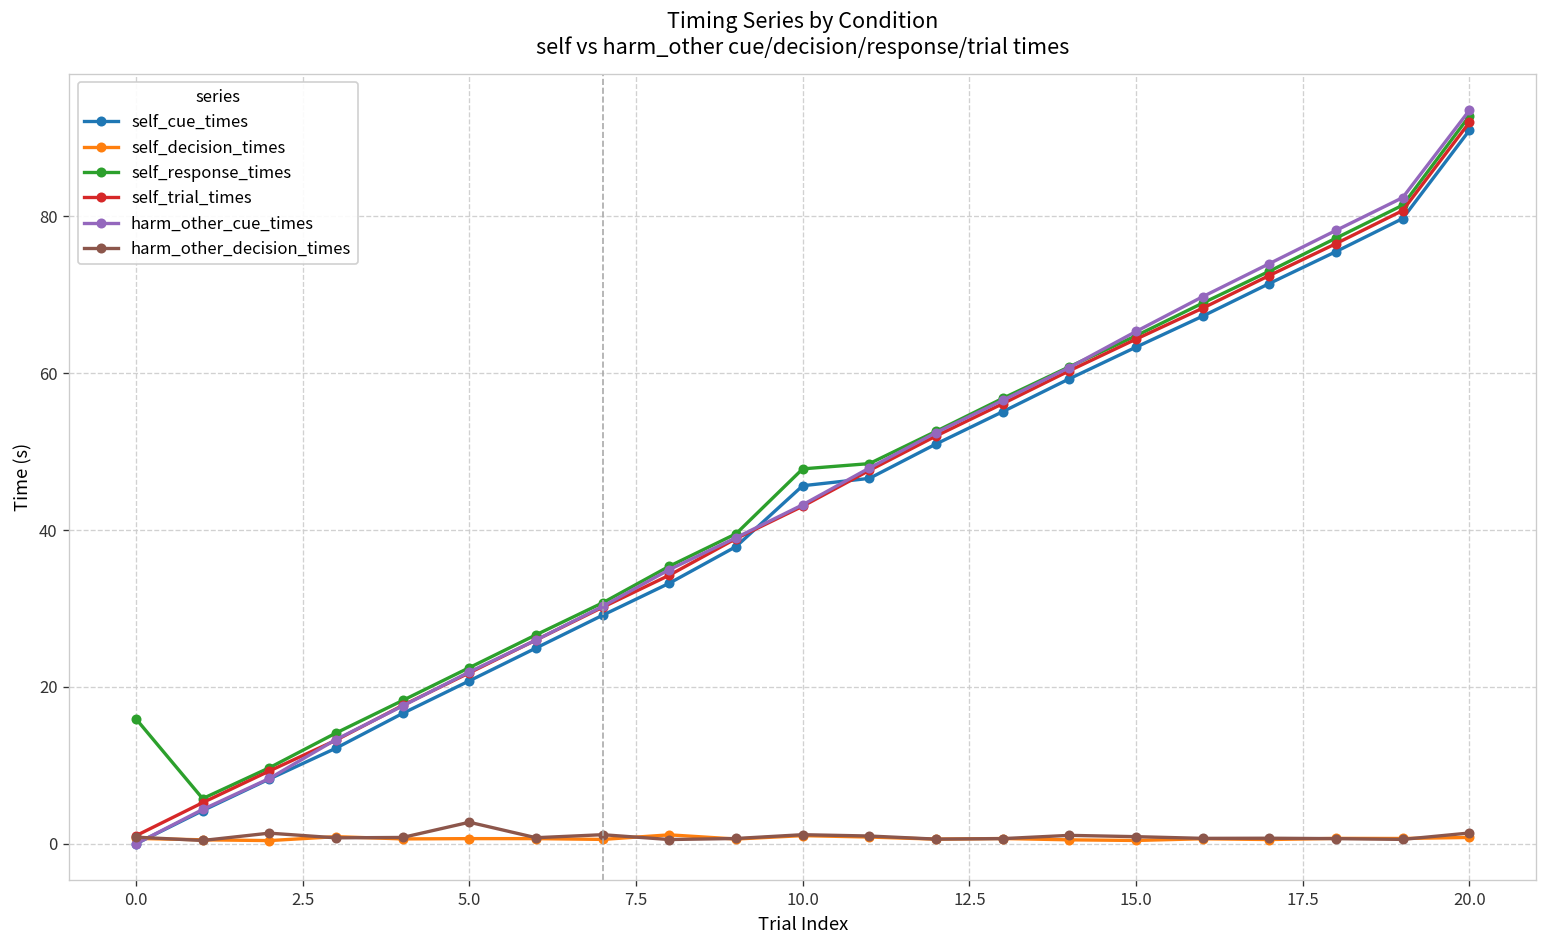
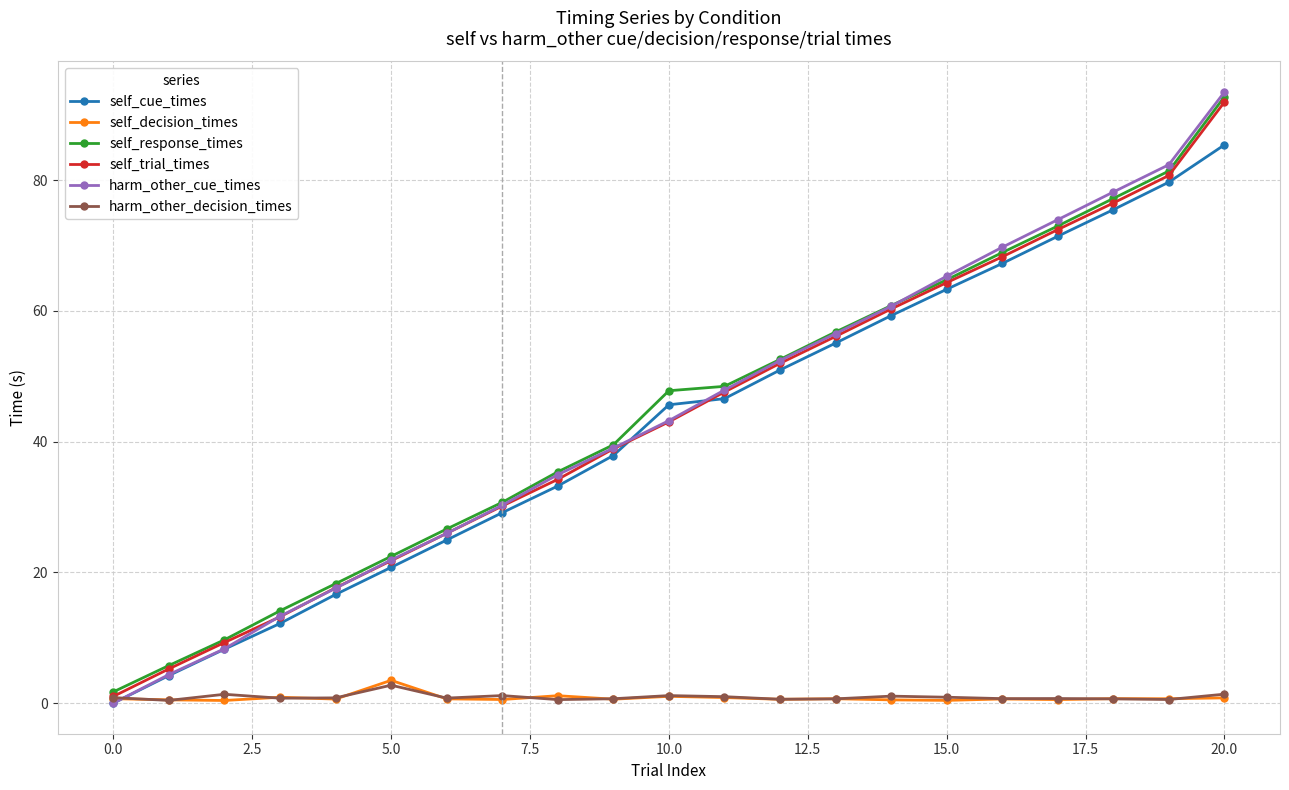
  {
    "self_cue_times": {
      "5.0": 21,
      "10.0": 46,
      "15.0": 63,
-     "20.0": 91
+     "20.0": 85
    },
    "self_decision_times": {
-     "5.0": 1,
+     "5.0": 3,
      "15.0": 0,
      "20.0": 1
    },
    "self_response_times": {
-     "0.0": 16,
+     "0.0": 2,
      "5.0": 22,
      "10.0": 48,
      "15.0": 65,
      "20.0": 93
    },
    "self_trial_times": {
      "15.0": 64,
      "20.0": 92
    },
    "harm_other_cue_times": {
      "15.0": 65,
      "20.0": 93
    },
    "harm_other_decision_times": {
      "5.0": 3,
      "15.0": 1,
      "20.0": 1
    }
  }
